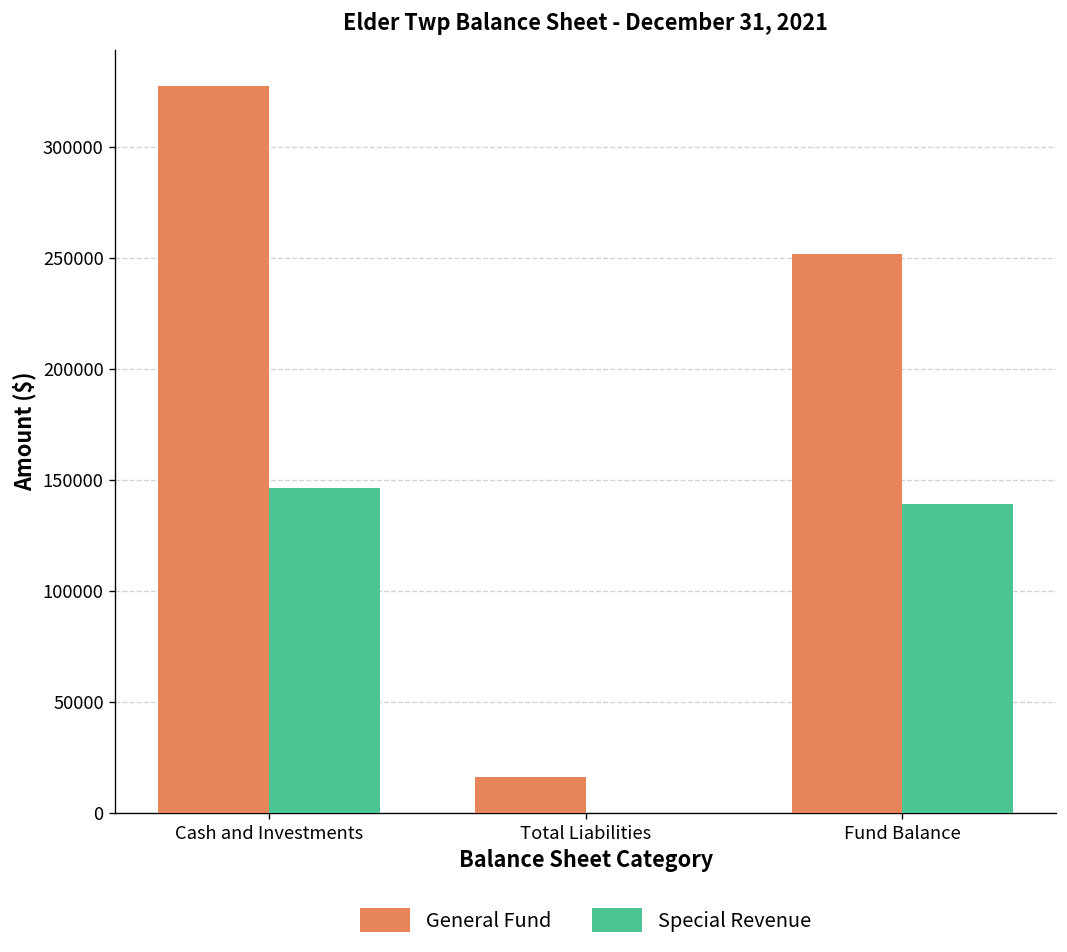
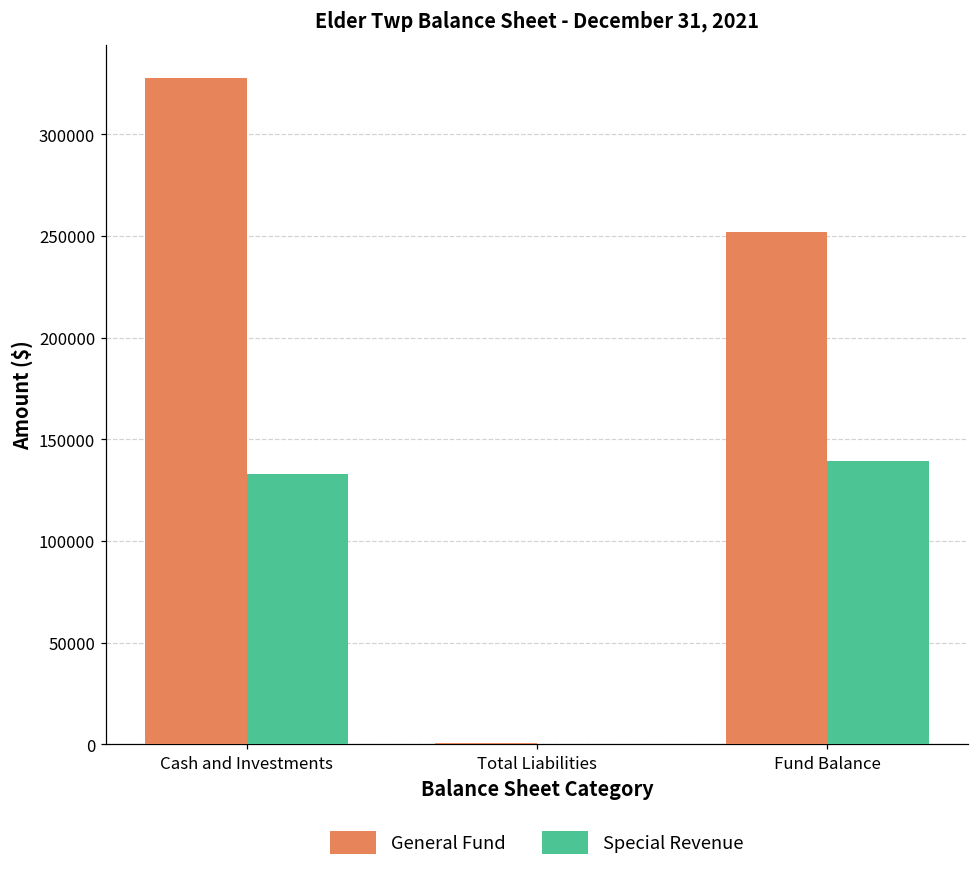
  {
    "General Fund": {
      "Cash and Investments": 327000,
-     "Total Liabilities": 16000,
+     "Total Liabilities": 1000,
      "Fund Balance": 252000
    },
    "Special Revenue": {
-     "Cash and Investments": 146000,
+     "Cash and Investments": 133000,
      "Total Liabilities": 0,
      "Fund Balance": 139000
    }
  }
